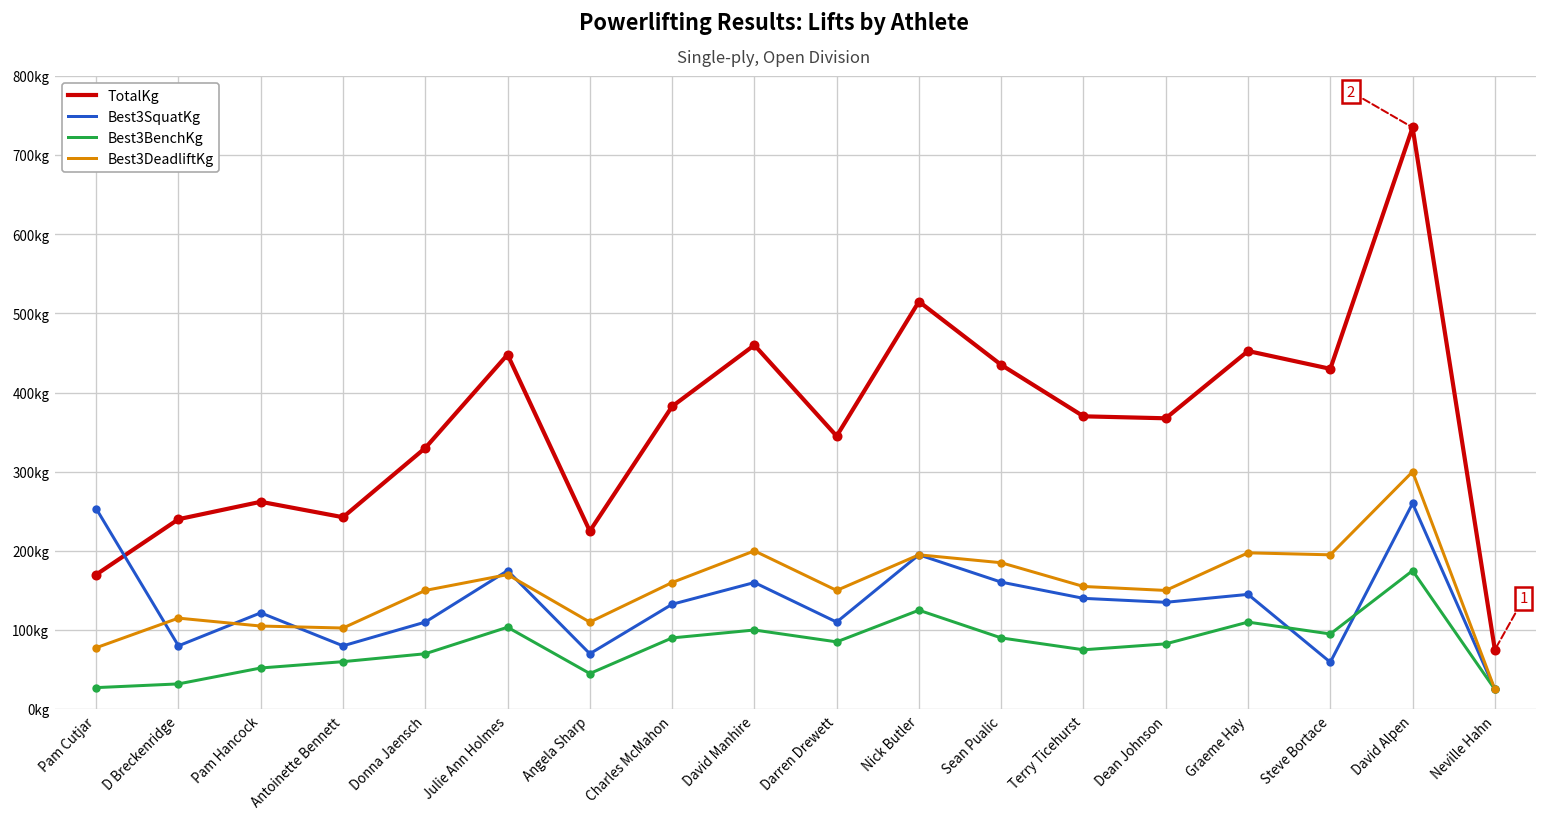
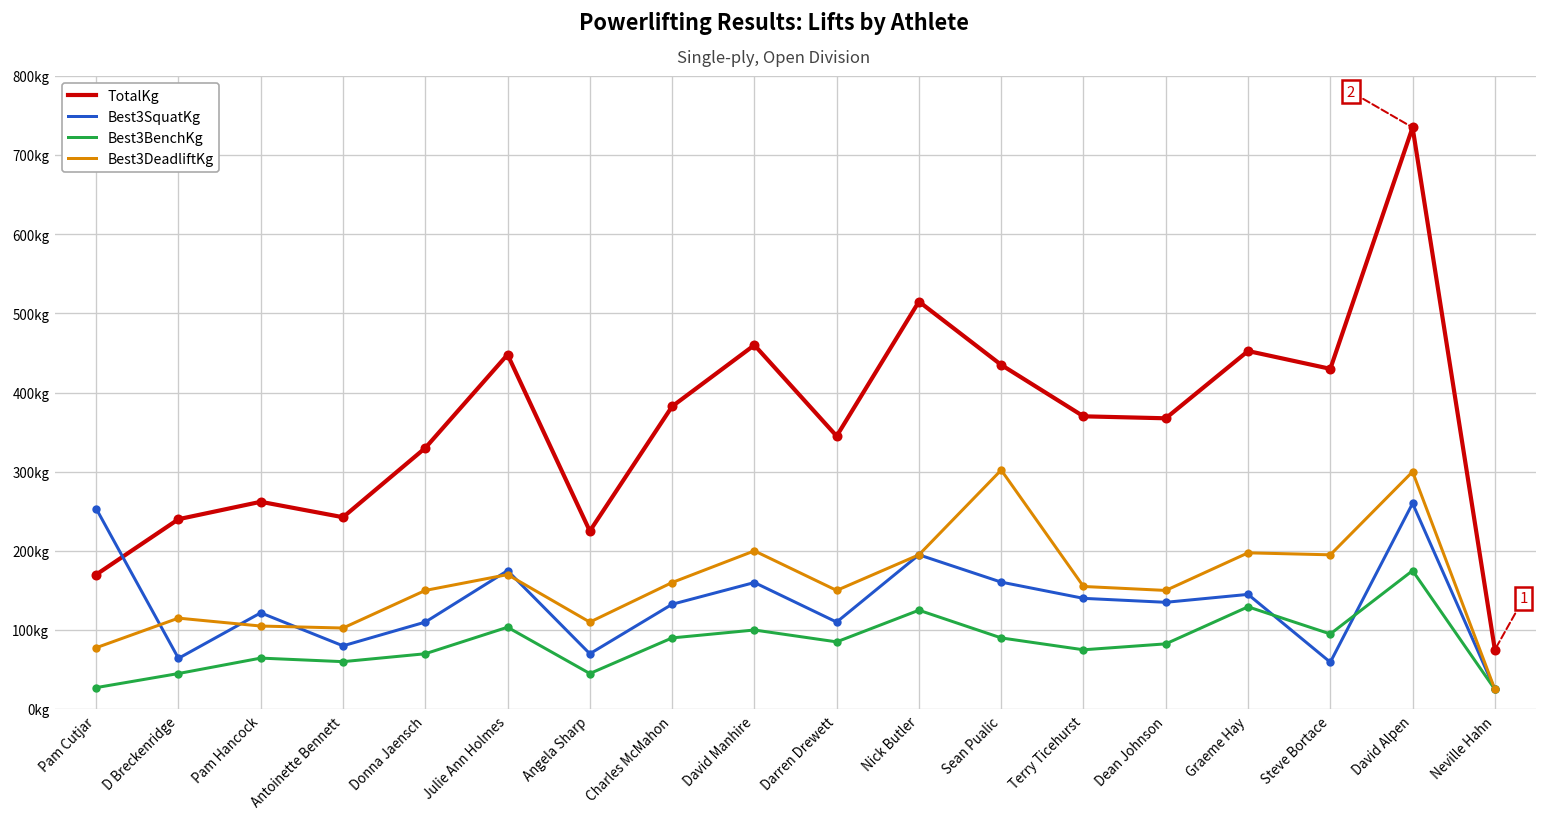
  {
    "TotalKg": {
      "Pam Cutjar": "170kg",
      "D Breckenridge": "240kg",
      "Pam Hancock": "260kg",
      "Antoinette Bennett": "240kg",
      "Donna Jaensch": "330kg",
      "Julie Ann Holmes": "450kg",
      "Angela Sharp": "230kg",
      "Charles McMahon": "380kg",
      "David Manhire": "460kg",
      "Darren Drewett": "350kg",
      "Nick Butler": "520kg",
      "Sean Pualic": "440kg",
      "Terry Ticehurst": "370kg",
      "Dean Johnson": "370kg",
      "Graeme Hay": "450kg",
      "Steve Bortace": "430kg"
    },
    "Best3SquatKg": {
      "Pam Cutjar": "250kg",
-     "D Breckenridge": "80kg",
+     "D Breckenridge": "60kg",
      "Pam Hancock": "120kg",
      "Antoinette Bennett": "80kg",
      "Donna Jaensch": "110kg",
      "Julie Ann Holmes": "180kg",
      "Angela Sharp": "70kg",
      "Charles McMahon": "130kg",
      "David Manhire": "160kg",
      "Darren Drewett": "110kg",
      "Sean Pualic": "160kg",
      "Terry Ticehurst": "140kg",
      "Dean Johnson": "140kg",
      "Graeme Hay": "150kg",
      "Steve Bortace": "60kg",
      "David Alpen": "260kg"
    },
    "Best3BenchKg": {
      "Pam Cutjar": "30kg",
-     "D Breckenridge": "30kg",
-     "Pam Hancock": "50kg",
+     "D Breckenridge": "50kg",
+     "Pam Hancock": "60kg",
      "Antoinette Bennett": "60kg",
      "Donna Jaensch": "70kg",
      "Julie Ann Holmes": "100kg",
      "Angela Sharp": "50kg",
      "Charles McMahon": "90kg",
      "David Manhire": "100kg",
      "Darren Drewett": "90kg",
      "Nick Butler": "130kg",
      "Sean Pualic": "90kg",
      "Terry Ticehurst": "80kg",
      "Dean Johnson": "80kg",
-     "Graeme Hay": "110kg",
+     "Graeme Hay": "130kg",
      "Steve Bortace": "100kg",
      "David Alpen": "180kg"
    },
    "Best3DeadliftKg": {
      "Pam Cutjar": "80kg",
      "D Breckenridge": "120kg",
      "Pam Hancock": "110kg",
      "Antoinette Bennett": "100kg",
      "Donna Jaensch": "150kg",
      "Julie Ann Holmes": "170kg",
      "Angela Sharp": "110kg",
      "Charles McMahon": "160kg",
      "David Manhire": "200kg",
      "Darren Drewett": "150kg",
-     "Sean Pualic": "190kg",
+     "Sean Pualic": "300kg",
      "Terry Ticehurst": "160kg",
      "Dean Johnson": "150kg",
      "Graeme Hay": "200kg",
      "Steve Bortace": "200kg",
      "David Alpen": "300kg"
    }
  }
